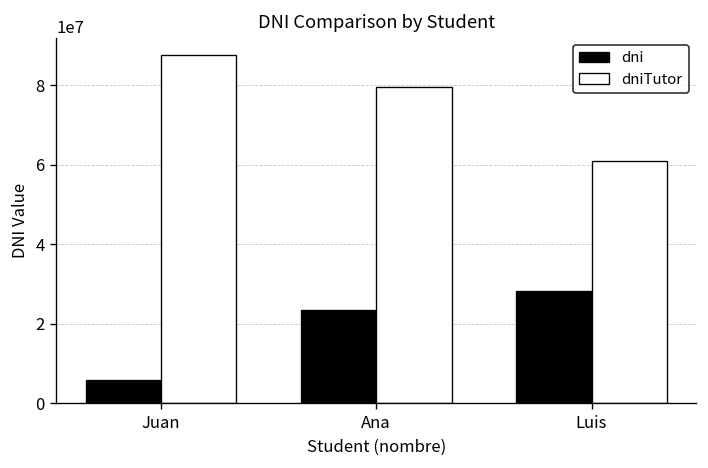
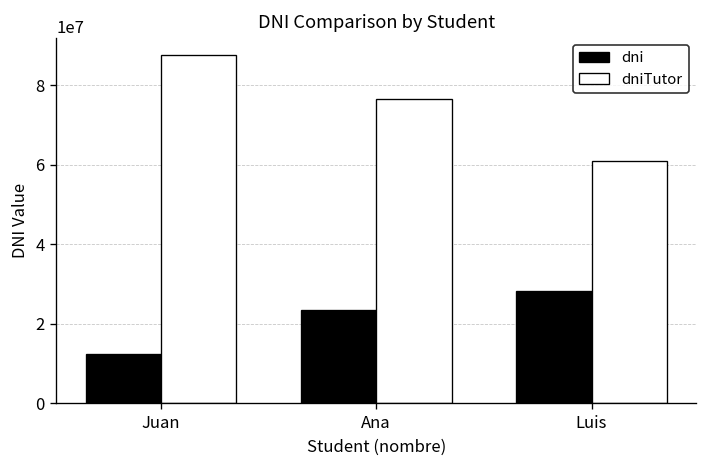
  {
    "dni": {
-     "Juan": 6000000,
+     "Juan": 12000000,
      "Ana": 23000000,
      "Luis": 28000000
    },
    "dniTutor": {
      "Juan": 88000000,
-     "Ana": 80000000,
+     "Ana": 77000000,
      "Luis": 61000000
    }
  }
